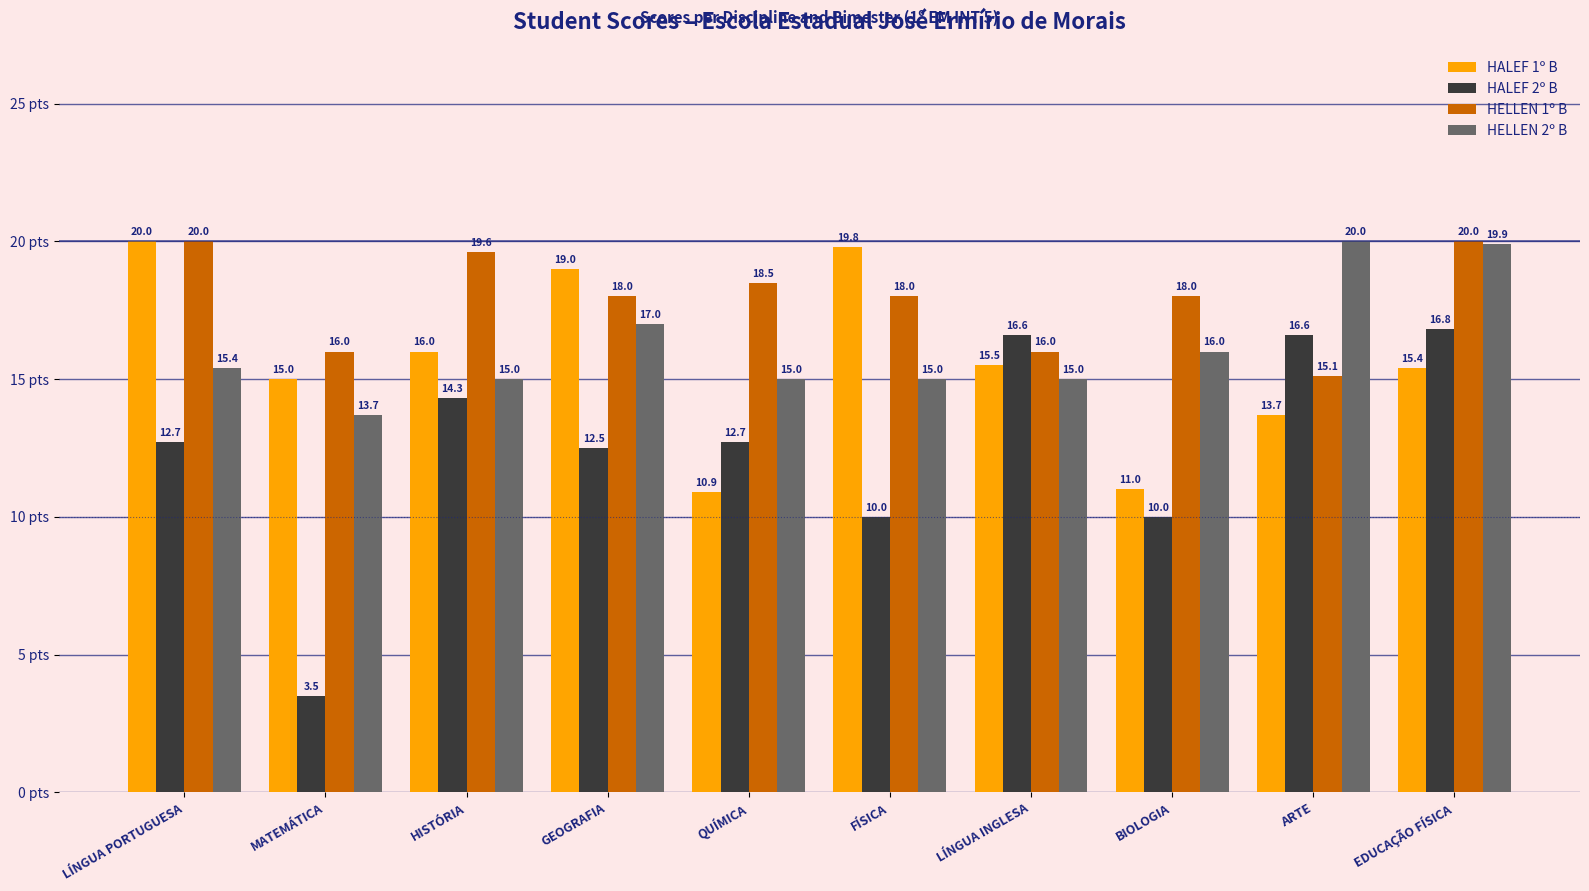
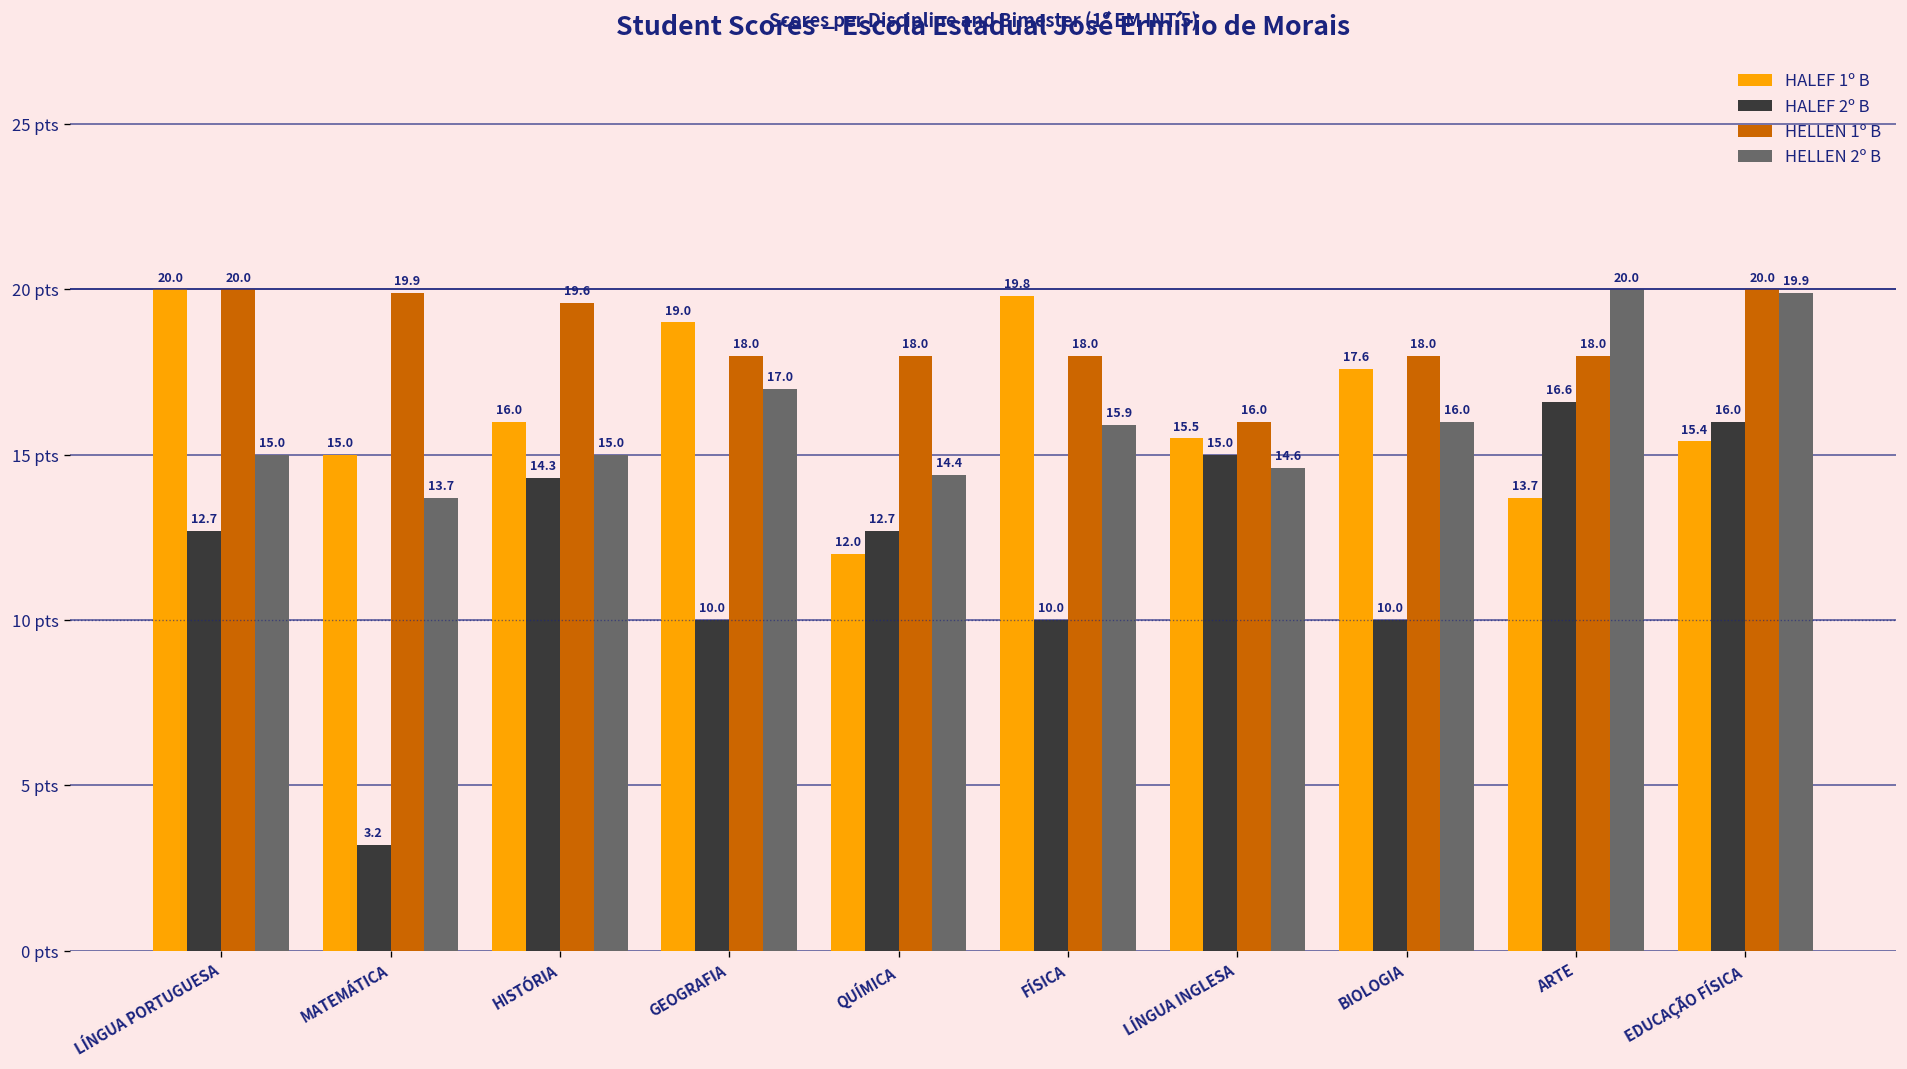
  {
    "HALEF 1º B": {
      "LÍNGUA PORTUGUESA": 20.0,
      "MATEMÁTICA": 15.0,
      "HISTÓRIA": 16.0,
      "GEOGRAFIA": 19.0,
-     "QUÍMICA": 10.9,
+     "QUÍMICA": 12.0,
      "FÍSICA": 19.8,
      "LÍNGUA INGLESA": 15.5,
-     "BIOLOGIA": 11.0,
+     "BIOLOGIA": 17.6,
      "ARTE": 13.7,
      "EDUCAÇÃO FÍSICA": 15.4
    },
    "HALEF 2º B": {
      "LÍNGUA PORTUGUESA": 12.7,
-     "MATEMÁTICA": 3.5,
+     "MATEMÁTICA": 3.2,
      "HISTÓRIA": 14.3,
-     "GEOGRAFIA": 12.5,
+     "GEOGRAFIA": 10.0,
      "QUÍMICA": 12.7,
      "FÍSICA": 10.0,
-     "LÍNGUA INGLESA": 16.6,
+     "LÍNGUA INGLESA": 15.0,
      "BIOLOGIA": 10.0,
      "ARTE": 16.6,
-     "EDUCAÇÃO FÍSICA": 16.8
+     "EDUCAÇÃO FÍSICA": 16.0
    },
    "HELLEN 1º B": {
      "LÍNGUA PORTUGUESA": 20.0,
-     "MATEMÁTICA": 16.0,
+     "MATEMÁTICA": 19.9,
      "HISTÓRIA": 19.6,
      "GEOGRAFIA": 18.0,
-     "QUÍMICA": 18.5,
+     "QUÍMICA": 18.0,
      "FÍSICA": 18.0,
      "LÍNGUA INGLESA": 16.0,
      "BIOLOGIA": 18.0,
-     "ARTE": 15.1,
+     "ARTE": 18.0,
      "EDUCAÇÃO FÍSICA": 20.0
    },
    "HELLEN 2º B": {
-     "LÍNGUA PORTUGUESA": 15.4,
+     "LÍNGUA PORTUGUESA": 15.0,
      "MATEMÁTICA": 13.7,
      "HISTÓRIA": 15.0,
      "GEOGRAFIA": 17.0,
-     "QUÍMICA": 15.0,
-     "FÍSICA": 15.0,
-     "LÍNGUA INGLESA": 15.0,
+     "QUÍMICA": 14.4,
+     "FÍSICA": 15.9,
+     "LÍNGUA INGLESA": 14.6,
      "BIOLOGIA": 16.0,
      "ARTE": 20.0,
      "EDUCAÇÃO FÍSICA": 19.9
    }
  }
